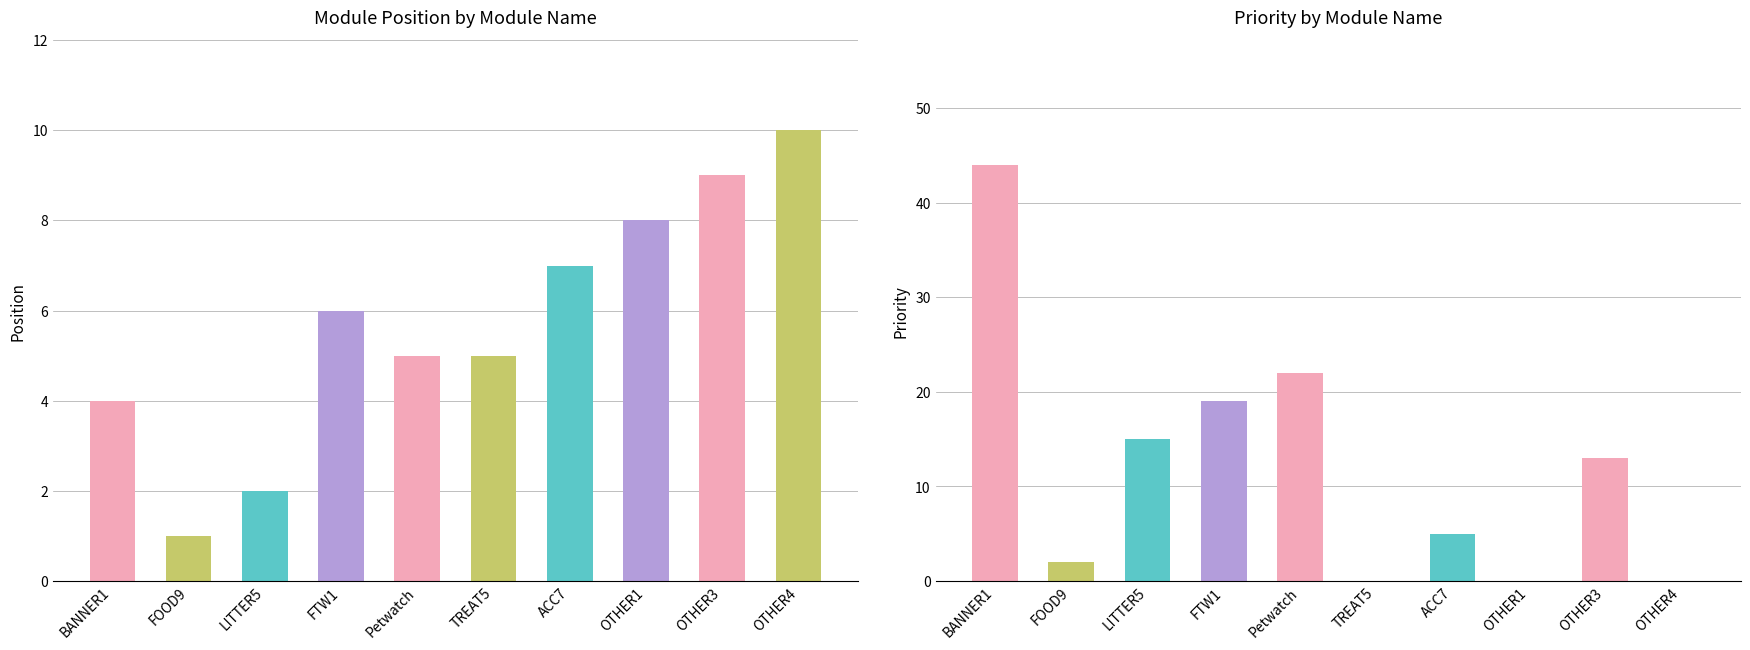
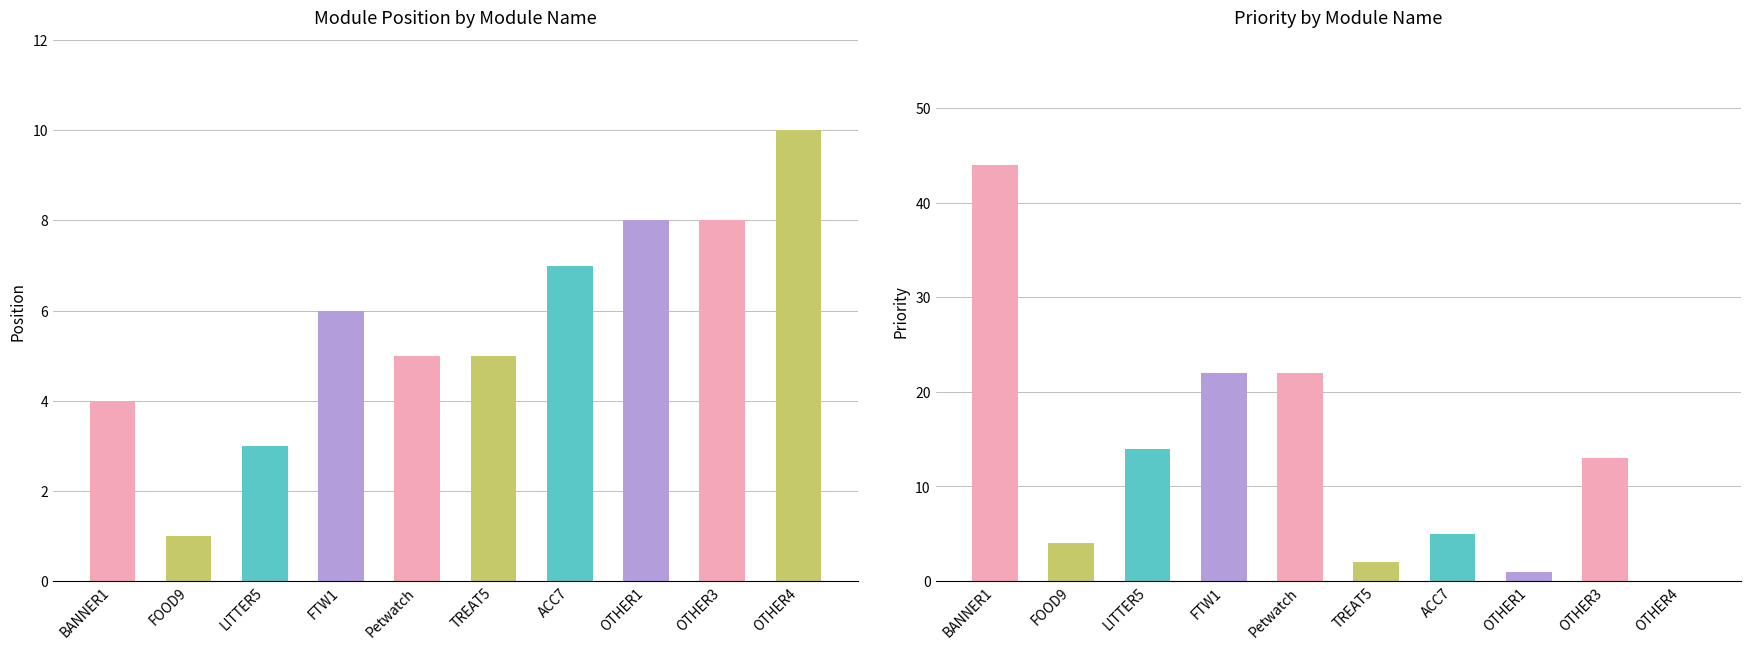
  {
    "Module Position by Module Name": {
      "BANNER1": 4,
      "FOOD9": 1,
-     "LITTER5": 2,
+     "LITTER5": 3,
      "FTW1": 6,
      "Petwatch": 5,
      "TREAT5": 5,
      "ACC7": 7,
      "OTHER1": 8,
-     "OTHER3": 9,
+     "OTHER3": 8,
      "OTHER4": 10
    },
    "Priority by Module Name": {
      "BANNER1": 44,
-     "FOOD9": 2,
-     "LITTER5": 15,
-     "FTW1": 19,
+     "FOOD9": 4,
+     "LITTER5": 14,
+     "FTW1": 22,
      "Petwatch": 22,
-     "TREAT5": 0,
+     "TREAT5": 2,
      "ACC7": 5,
-     "OTHER1": 0,
+     "OTHER1": 1,
      "OTHER3": 13,
      "OTHER4": 0
    }
  }
